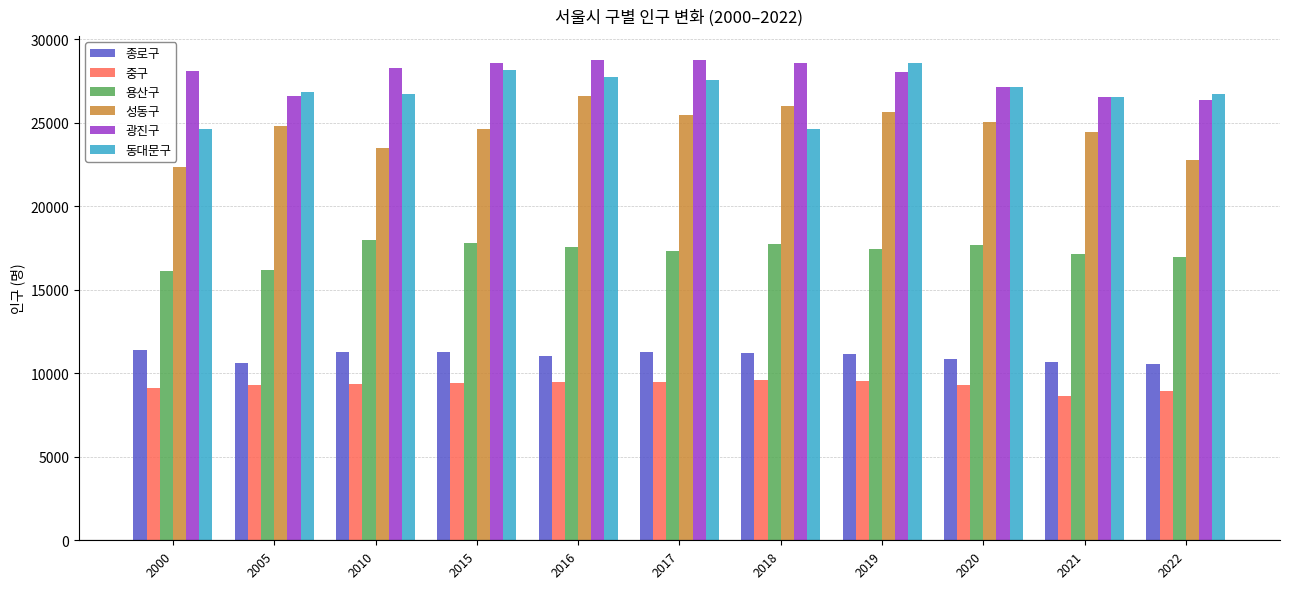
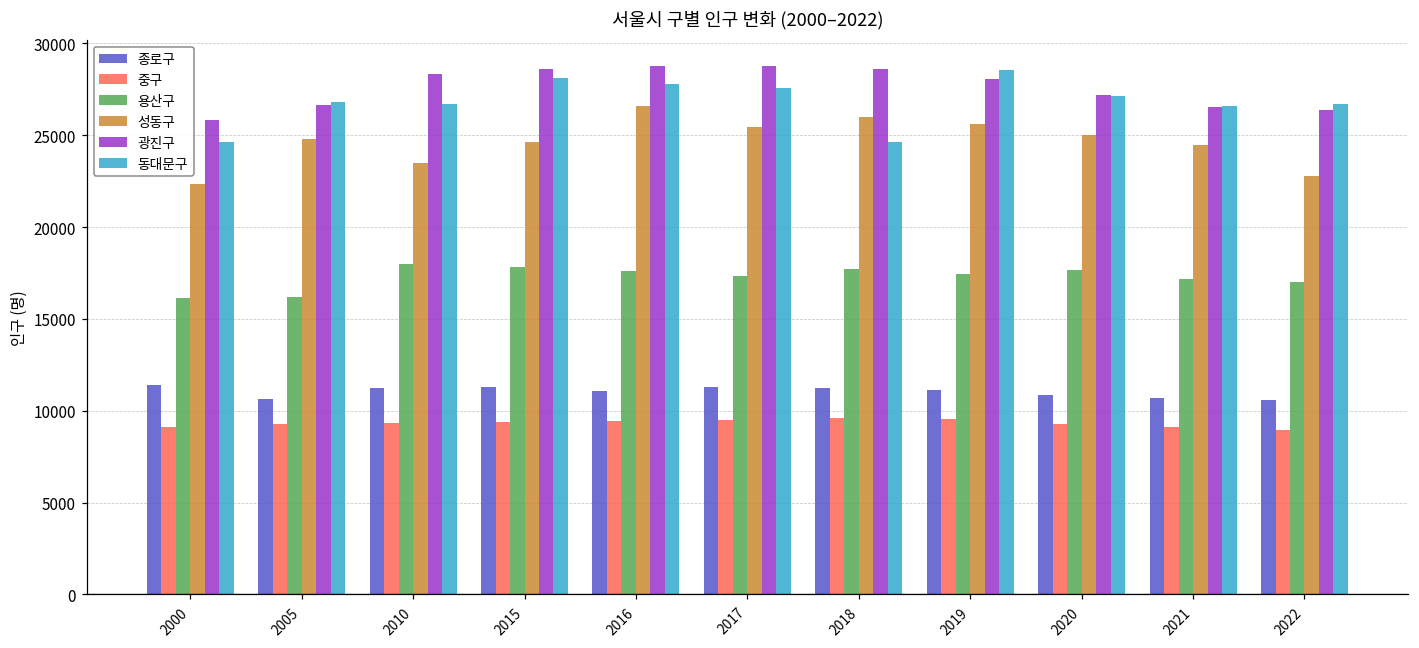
  {
    "종로구": {
      "2000": 11400,
      "2005": 10600,
      "2010": 11300,
      "2015": 11300,
      "2016": 11100,
      "2017": 11300,
      "2018": 11200,
      "2019": 11200,
      "2020": 10900,
      "2021": 10700,
      "2022": 10600
    },
    "중구": {
      "2000": 9100,
      "2005": 9300,
      "2010": 9400,
      "2015": 9400,
      "2016": 9500,
      "2017": 9500,
      "2018": 9600,
      "2019": 9500,
      "2020": 9300,
-     "2021": 8700,
+     "2021": 9100,
      "2022": 9000
    },
    "용산구": {
      "2000": 16100,
      "2005": 16200,
      "2010": 18000,
      "2015": 17800,
      "2016": 17600,
      "2017": 17300,
      "2018": 17700,
      "2019": 17400,
      "2020": 17700,
      "2021": 17200,
      "2022": 17000
    },
    "성동구": {
      "2000": 22400,
      "2005": 24800,
      "2010": 23500,
      "2015": 24600,
      "2016": 26600,
      "2017": 25500,
      "2018": 26000,
      "2019": 25600,
      "2020": 25000,
      "2021": 24400,
      "2022": 22800
    },
    "광진구": {
-     "2000": 28100,
+     "2000": 25800,
      "2005": 26600,
      "2010": 28300,
      "2015": 28600,
      "2016": 28800,
      "2017": 28700,
      "2018": 28600,
      "2019": 28100,
      "2020": 27200,
      "2021": 26500,
      "2022": 26300
    },
    "동대문구": {
      "2000": 24600,
      "2005": 26800,
      "2010": 26700,
      "2015": 28100,
      "2016": 27800,
      "2017": 27600,
      "2018": 24600,
      "2019": 28600,
      "2020": 27100,
      "2021": 26600,
      "2022": 26700
    }
  }
